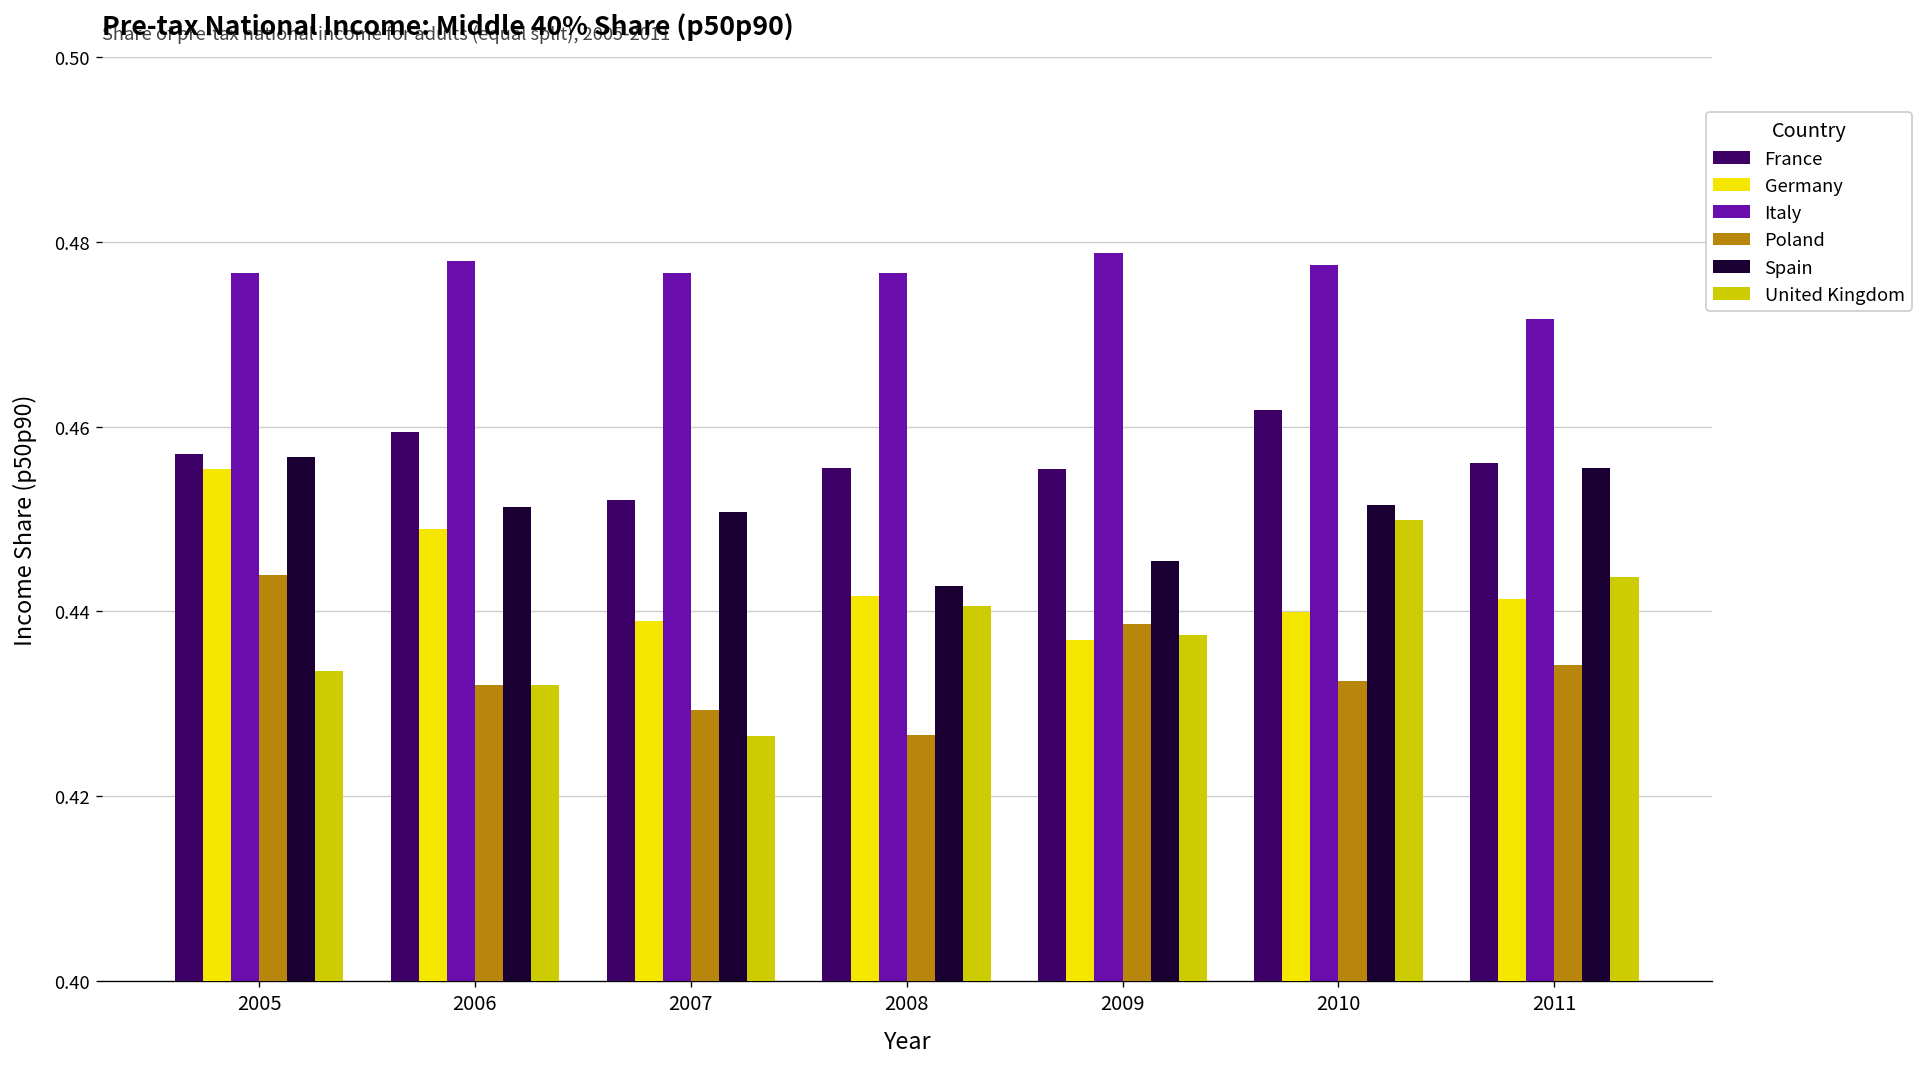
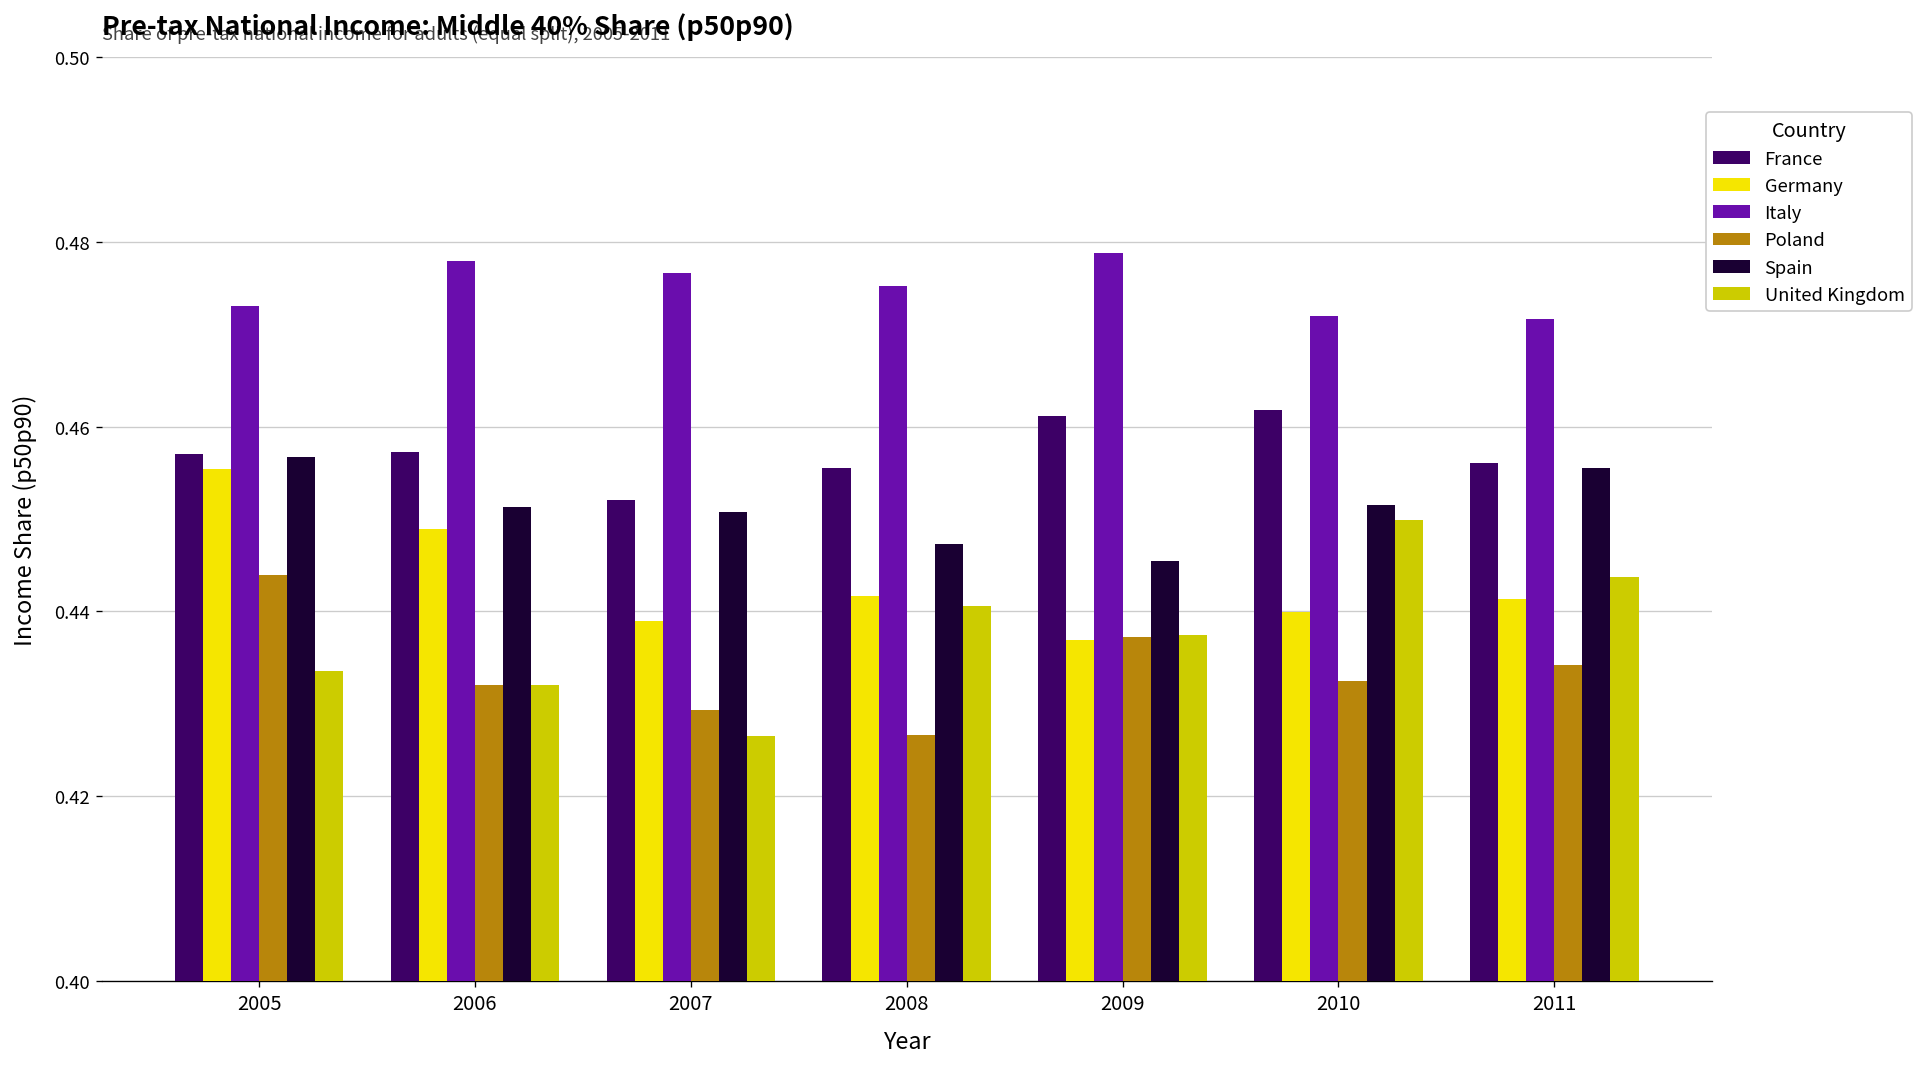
  {
    "France": {
      "2005": 0.457,
-     "2006": 0.459,
+     "2006": 0.457,
      "2007": 0.452,
      "2008": 0.456,
-     "2009": 0.455,
+     "2009": 0.461,
      "2010": 0.462,
      "2011": 0.456
    },
    "Italy": {
-     "2005": 0.477,
+     "2005": 0.473,
      "2006": 0.478,
      "2007": 0.477,
-     "2008": 0.477,
+     "2008": 0.475,
      "2009": 0.479,
-     "2010": 0.478,
+     "2010": 0.472,
      "2011": 0.472
    },
    "Poland": {
      "2005": 0.444,
      "2006": 0.432,
      "2007": 0.429,
      "2008": 0.427,
-     "2009": 0.439,
+     "2009": 0.437,
      "2010": 0.433,
      "2011": 0.434
    },
    "Spain": {
      "2005": 0.457,
      "2006": 0.451,
      "2007": 0.451,
-     "2008": 0.443,
+     "2008": 0.447,
      "2009": 0.446,
      "2010": 0.452,
      "2011": 0.456
    }
  }
